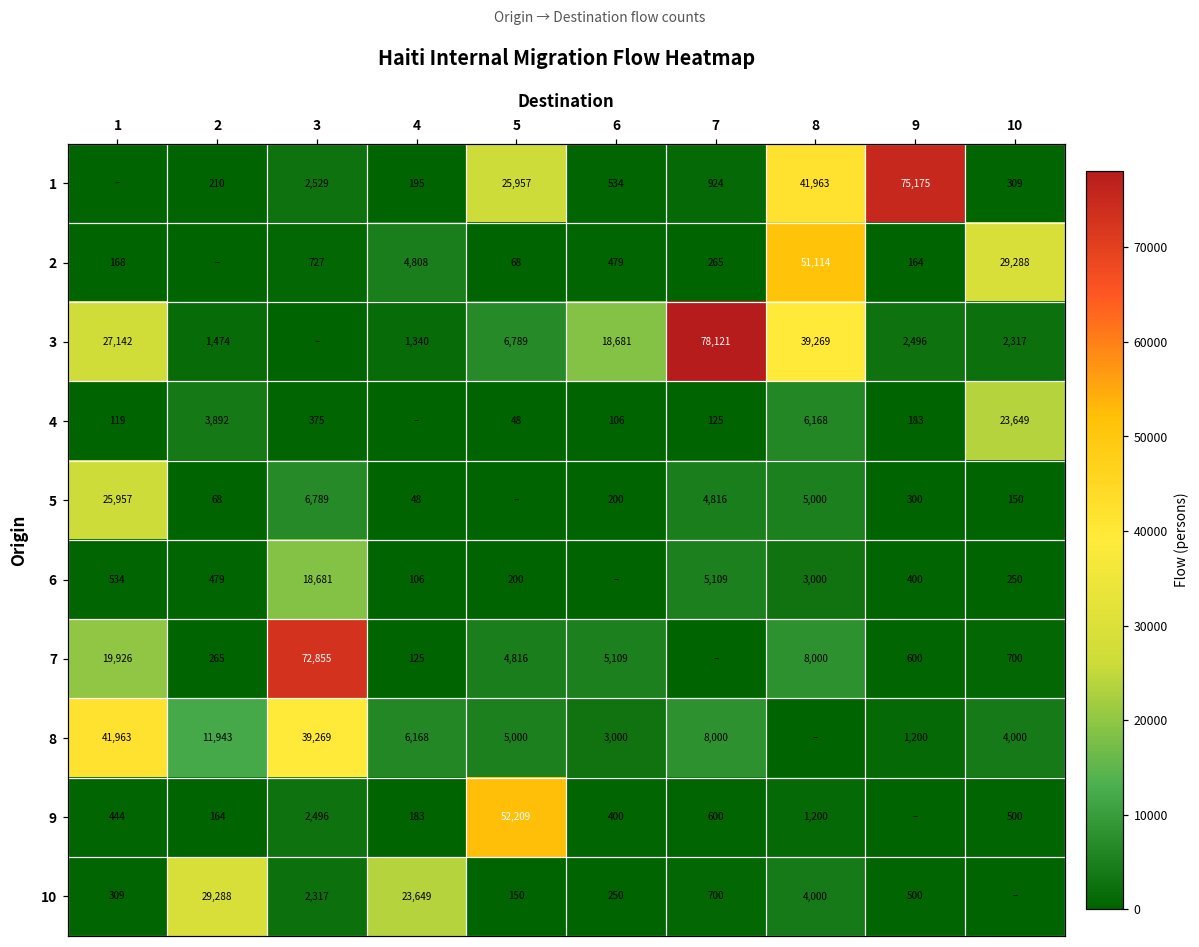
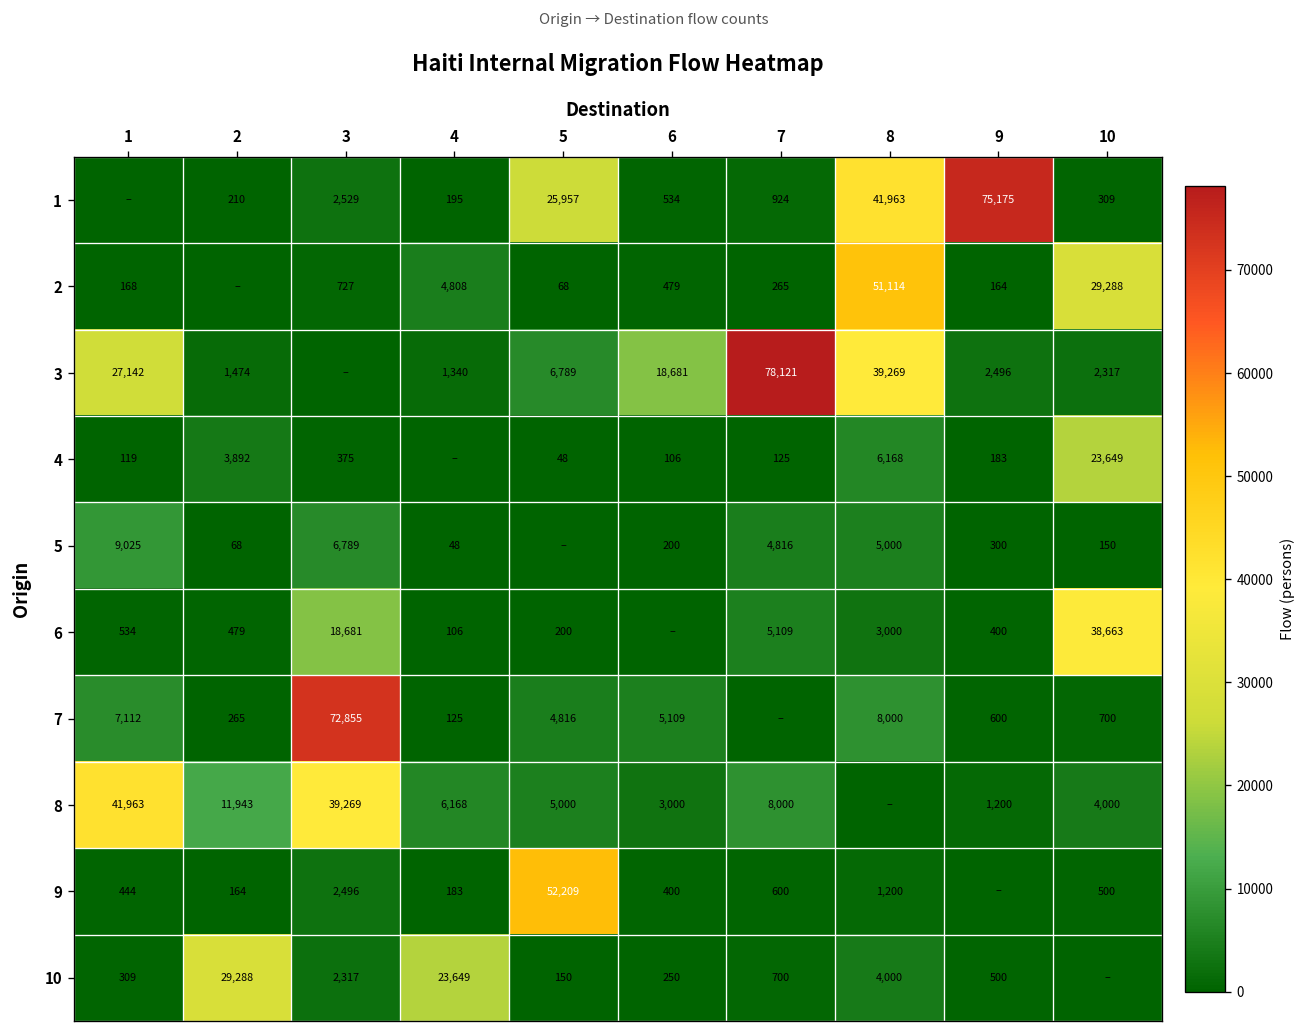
  {
    "1": {
      "2": "210",
      "3": "2,529",
      "4": "195",
      "5": "25,957",
      "6": "534",
      "7": "924",
      "8": "41,963",
      "9": "75,175",
      "10": "309"
    },
    "2": {
      "1": "168",
      "3": "727",
      "4": "4,808",
      "5": "68",
      "6": "479",
      "7": "265",
      "8": "51,114",
      "9": "164",
      "10": "29,288"
    },
    "3": {
      "1": "27,142",
      "2": "1,474",
      "4": "1,340",
      "5": "6,789",
      "6": "18,681",
      "7": "78,121",
      "8": "39,269",
      "9": "2,496",
      "10": "2,317"
    },
    "4": {
      "1": "119",
      "2": "3,892",
      "3": "375",
      "5": "48",
      "6": "106",
      "7": "125",
      "8": "6,168",
      "9": "183",
      "10": "23,649"
    },
    "5": {
-     "1": "25,957",
+     "1": "9,025",
      "2": "68",
      "3": "6,789",
      "4": "48",
      "6": "200",
      "7": "4,816",
      "8": "5,000",
      "9": "300",
      "10": "150"
    },
    "6": {
      "1": "534",
      "2": "479",
      "3": "18,681",
      "4": "106",
      "5": "200",
      "7": "5,109",
      "8": "3,000",
      "9": "400",
-     "10": "250"
+     "10": "38,663"
    },
    "7": {
-     "1": "19,926",
+     "1": "7,112",
      "2": "265",
      "3": "72,855",
      "4": "125",
      "5": "4,816",
      "6": "5,109",
      "8": "8,000",
      "9": "600",
      "10": "700"
    },
    "8": {
      "1": "41,963",
      "2": "11,943",
      "3": "39,269",
      "4": "6,168",
      "5": "5,000",
      "6": "3,000",
      "7": "8,000",
      "9": "1,200",
      "10": "4,000"
    },
    "9": {
      "1": "444",
      "2": "164",
      "3": "2,496",
      "4": "183",
      "5": "52,209",
      "6": "400",
      "7": "600",
      "8": "1,200",
      "10": "500"
    },
    "10": {
      "1": "309",
      "2": "29,288",
      "3": "2,317",
      "4": "23,649",
      "5": "150",
      "6": "250",
      "7": "700",
      "8": "4,000",
      "9": "500"
    }
  }
